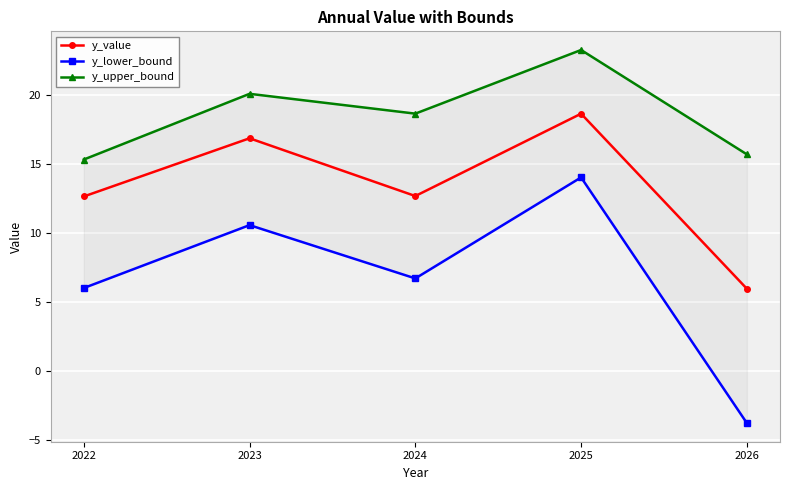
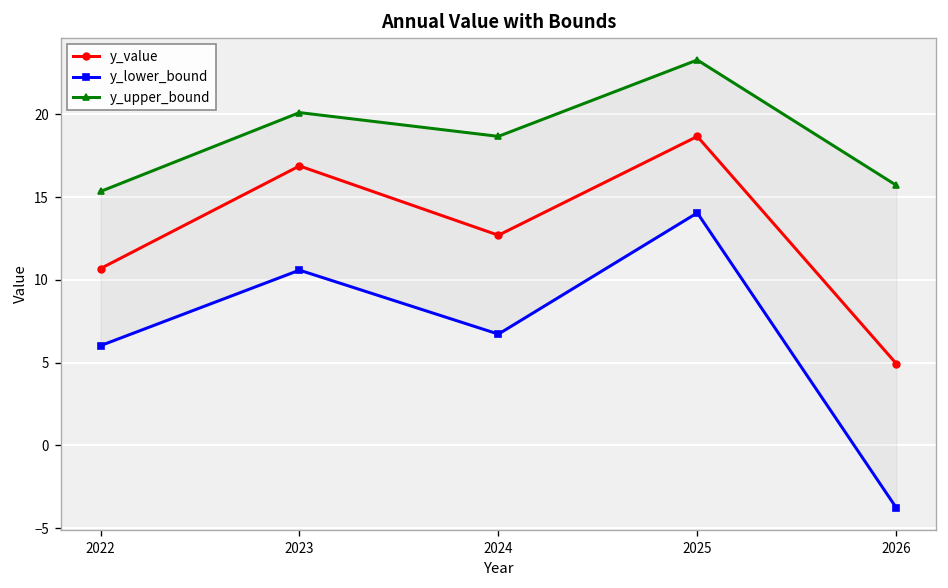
  {
    "y_value": {
-     "2022": 12.7,
+     "2022": 10.7,
      "2023": 16.9,
      "2024": 12.7,
      "2025": 18.7,
-     "2026": 6.0
+     "2026": 4.9
    },
    "y_lower_bound": {
      "2022": 6.0,
      "2023": 10.6,
      "2024": 6.7,
      "2025": 14.0,
      "2026": -3.8
    },
    "y_upper_bound": {
      "2022": 15.3,
      "2023": 20.1,
      "2024": 18.7,
      "2025": 23.3,
      "2026": 15.7
    }
  }
